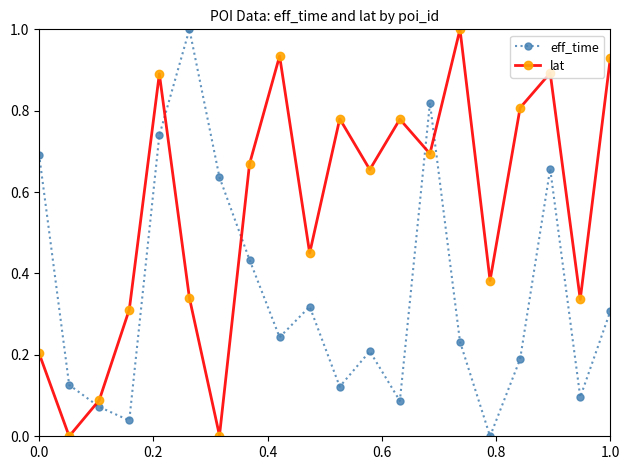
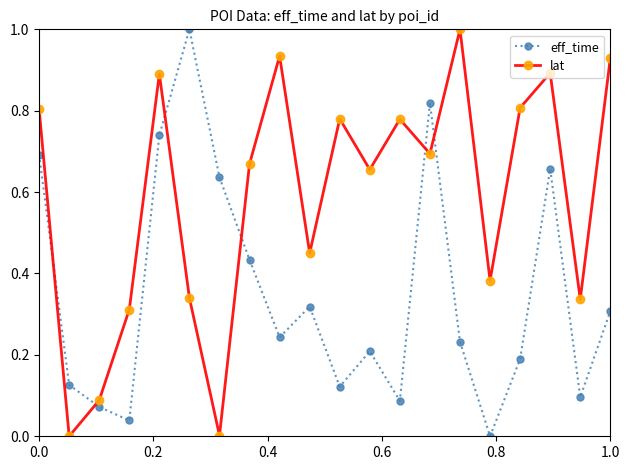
  {
    "eff_time": {
      "0.0": 0.69,
      "1.0": 0.31
    },
    "lat": {
-     "0.0": 0.20,
+     "0.0": 0.80,
      "1.0": 0.93
    }
  }
